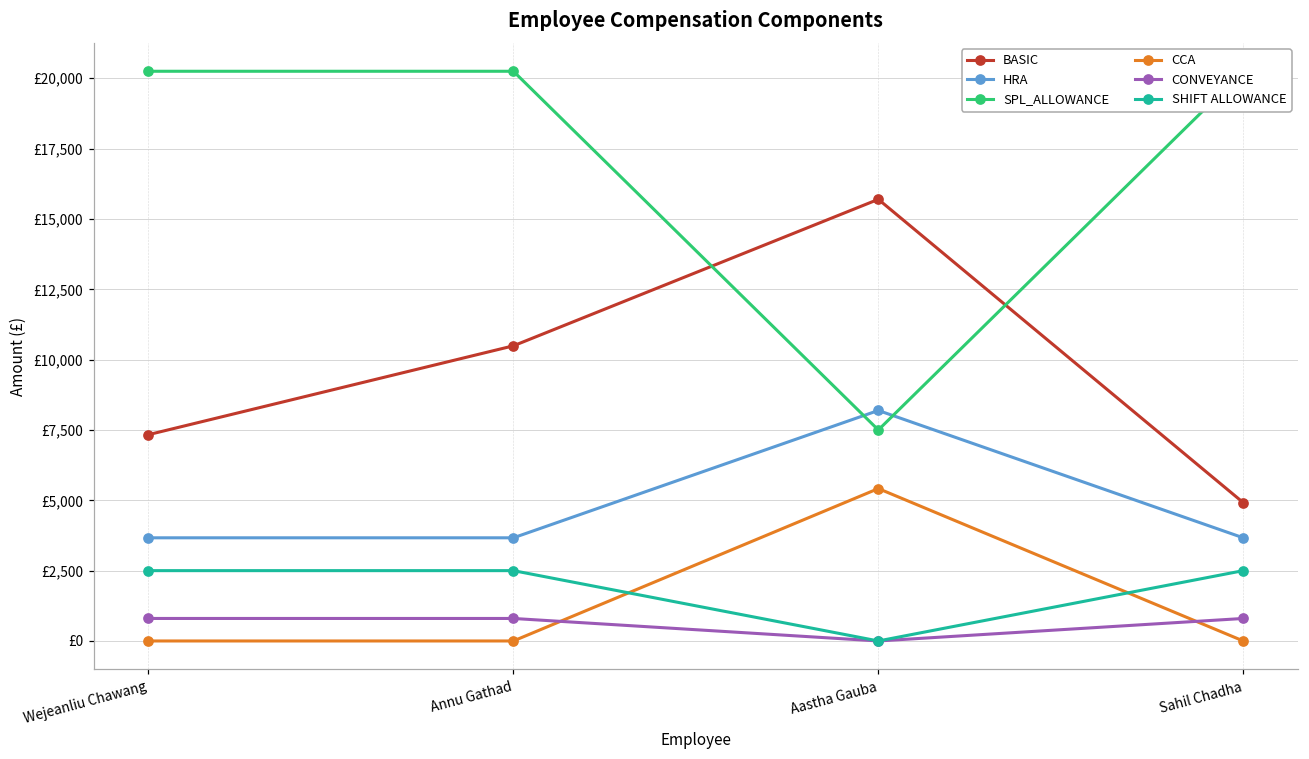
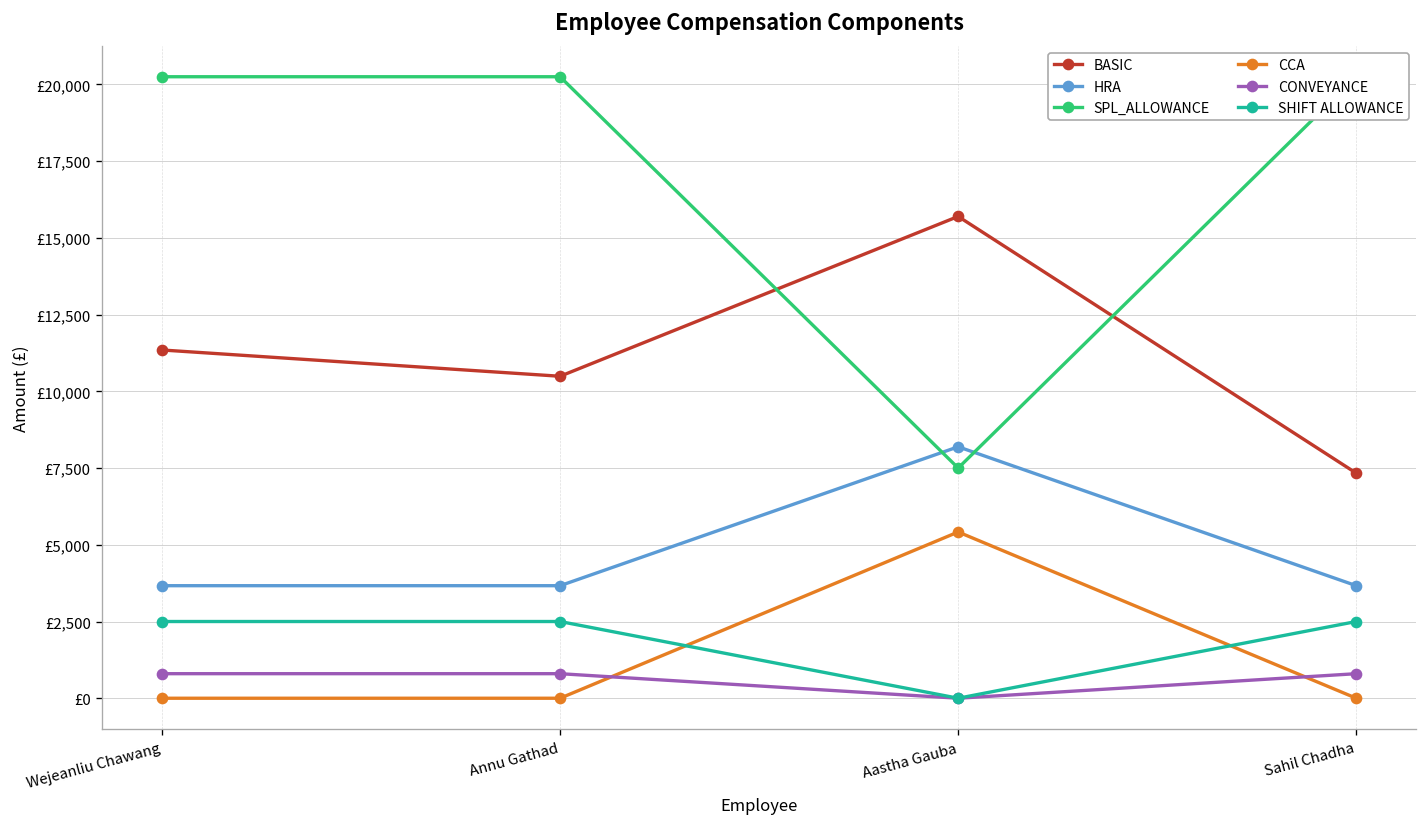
  {
    "BASIC": {
-     "Wejeanliu Chawang": "£7,300",
+     "Wejeanliu Chawang": "£11,300",
      "Annu Gathad": "£10,500",
      "Aastha Gauba": "£15,700",
-     "Sahil Chadha": "£4,900"
+     "Sahil Chadha": "£7,300"
    },
    "HRA": {
      "Wejeanliu Chawang": "£3,700",
      "Annu Gathad": "£3,700",
      "Aastha Gauba": "£8,200",
      "Sahil Chadha": "£3,700"
    },
    "CCA": {
      "Wejeanliu Chawang": "£0",
      "Annu Gathad": "£0",
      "Aastha Gauba": "£5,400",
      "Sahil Chadha": "£0"
    },
    "CONVEYANCE": {
      "Wejeanliu Chawang": "£800",
      "Annu Gathad": "£800",
      "Sahil Chadha": "£800"
    }
  }
